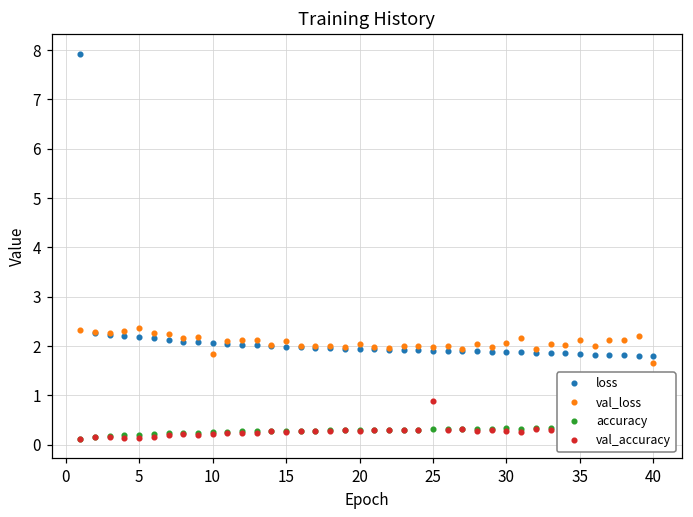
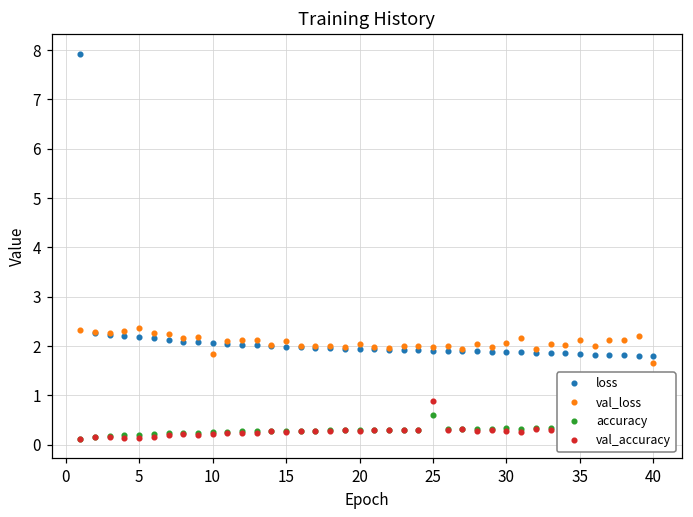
  {
    "loss": {
      "5": 2.2,
      "10": 2.1,
      "15": 2.0,
      "20": 1.9,
      "25": 1.9,
      "30": 1.9,
      "35": 1.8,
      "40": 1.8
    },
    "val_loss": {
      "5": 2.4,
      "10": 1.8,
      "15": 2.1,
      "20": 2.0,
      "25": 2.0,
      "30": 2.1,
      "35": 2.1,
      "40": 1.7
    },
    "accuracy": {
      "5": 0.2,
-     "25": 0.3
+     "25": 0.6
    },
    "val_accuracy": {
      "5": 0.1,
      "25": 0.9
    }
  }
